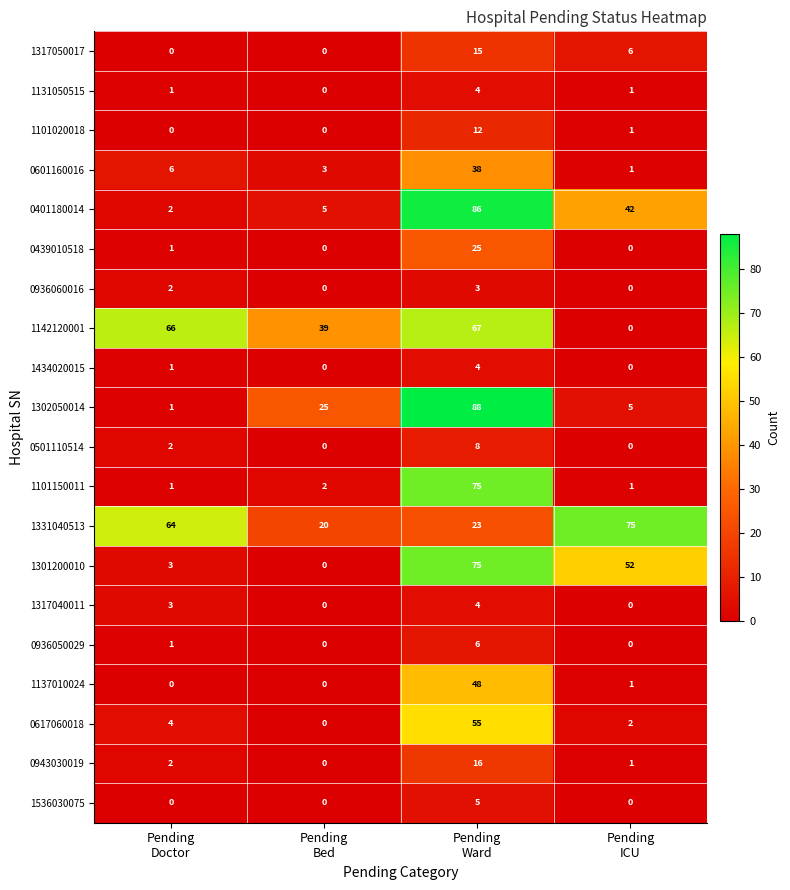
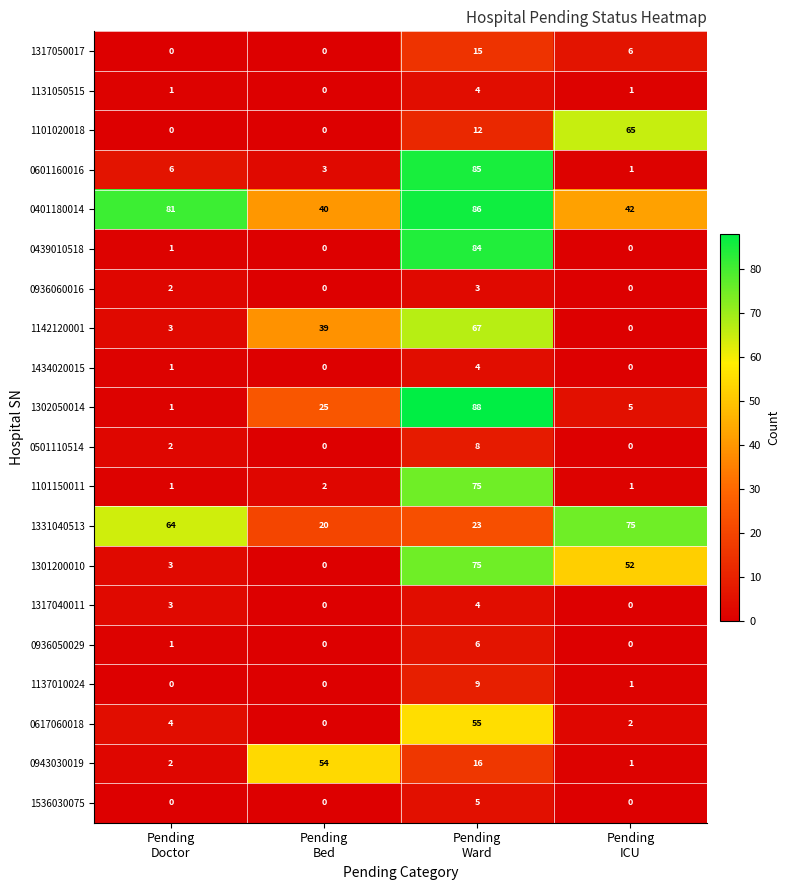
  {
    "1317050017": {
      "Pending Doctor": 0,
      "Pending Bed": 0,
      "Pending Ward": 15,
      "Pending ICU": 6
    },
    "1131050515": {
      "Pending Doctor": 1,
      "Pending Bed": 0,
      "Pending Ward": 4,
      "Pending ICU": 1
    },
    "1101020018": {
      "Pending Doctor": 0,
      "Pending Bed": 0,
      "Pending Ward": 12,
-     "Pending ICU": 1
+     "Pending ICU": 65
    },
    "0601160016": {
      "Pending Doctor": 6,
      "Pending Bed": 3,
-     "Pending Ward": 38,
+     "Pending Ward": 85,
      "Pending ICU": 1
    },
    "0401180014": {
-     "Pending Doctor": 2,
-     "Pending Bed": 5,
+     "Pending Doctor": 81,
+     "Pending Bed": 40,
      "Pending Ward": 86,
      "Pending ICU": 42
    },
    "0439010518": {
      "Pending Doctor": 1,
      "Pending Bed": 0,
-     "Pending Ward": 25,
+     "Pending Ward": 84,
      "Pending ICU": 0
    },
    "0936060016": {
      "Pending Doctor": 2,
      "Pending Bed": 0,
      "Pending Ward": 3,
      "Pending ICU": 0
    },
    "1142120001": {
-     "Pending Doctor": 66,
+     "Pending Doctor": 3,
      "Pending Bed": 39,
      "Pending Ward": 67,
      "Pending ICU": 0
    },
    "1434020015": {
      "Pending Doctor": 1,
      "Pending Bed": 0,
      "Pending Ward": 4,
      "Pending ICU": 0
    },
    "1302050014": {
      "Pending Doctor": 1,
      "Pending Bed": 25,
      "Pending Ward": 88,
      "Pending ICU": 5
    },
    "0501110514": {
      "Pending Doctor": 2,
      "Pending Bed": 0,
      "Pending Ward": 8,
      "Pending ICU": 0
    },
    "1101150011": {
      "Pending Doctor": 1,
      "Pending Bed": 2,
      "Pending Ward": 75,
      "Pending ICU": 1
    },
    "1331040513": {
      "Pending Doctor": 64,
      "Pending Bed": 20,
      "Pending Ward": 23,
      "Pending ICU": 75
    },
    "1301200010": {
      "Pending Doctor": 3,
      "Pending Bed": 0,
      "Pending Ward": 75,
      "Pending ICU": 52
    },
    "1317040011": {
      "Pending Doctor": 3,
      "Pending Bed": 0,
      "Pending Ward": 4,
      "Pending ICU": 0
    },
    "0936050029": {
      "Pending Doctor": 1,
      "Pending Bed": 0,
      "Pending Ward": 6,
      "Pending ICU": 0
    },
    "1137010024": {
      "Pending Doctor": 0,
      "Pending Bed": 0,
-     "Pending Ward": 48,
+     "Pending Ward": 9,
      "Pending ICU": 1
    },
    "0617060018": {
      "Pending Doctor": 4,
      "Pending Bed": 0,
      "Pending Ward": 55,
      "Pending ICU": 2
    },
    "0943030019": {
      "Pending Doctor": 2,
-     "Pending Bed": 0,
+     "Pending Bed": 54,
      "Pending Ward": 16,
      "Pending ICU": 1
    },
    "1536030075": {
      "Pending Doctor": 0,
      "Pending Bed": 0,
      "Pending Ward": 5,
      "Pending ICU": 0
    }
  }
